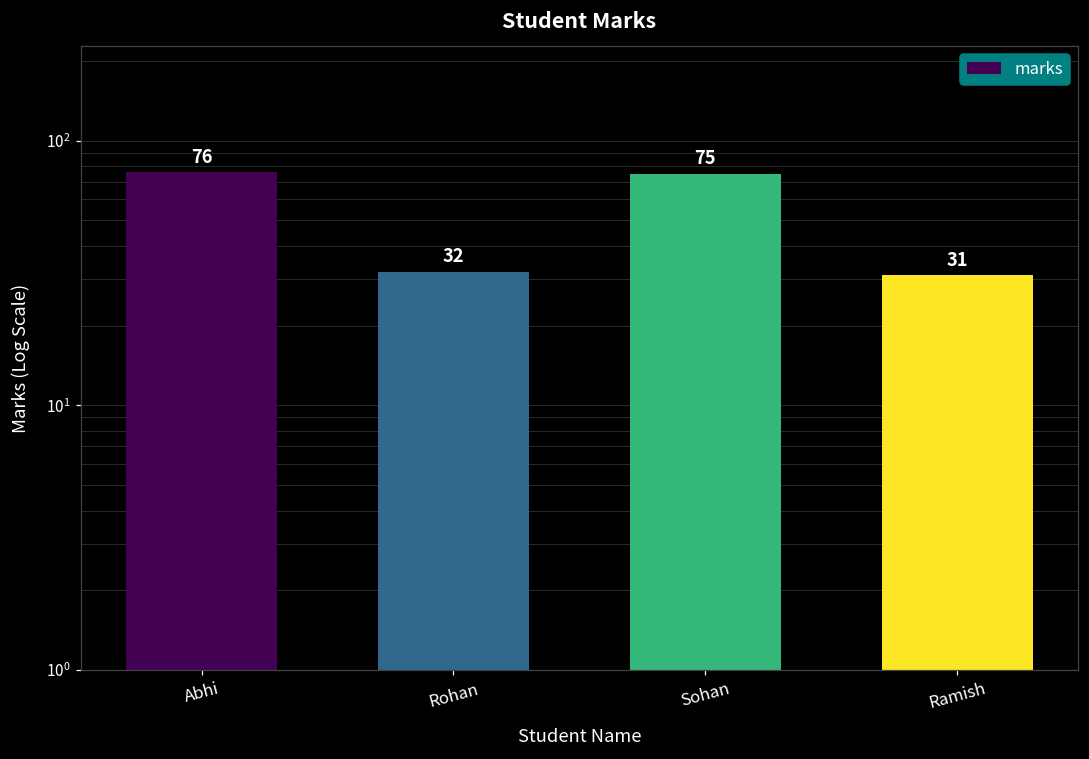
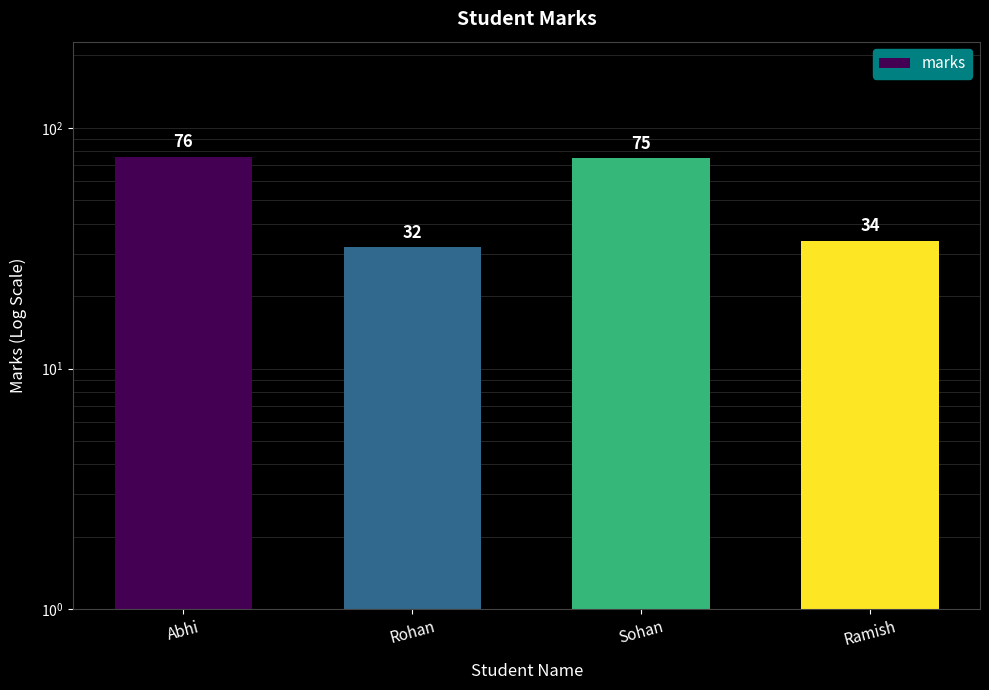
  {
    "Abhi": 76,
    "Rohan": 32,
    "Sohan": 75,
-   "Ramish": 31
+   "Ramish": 34
  }
